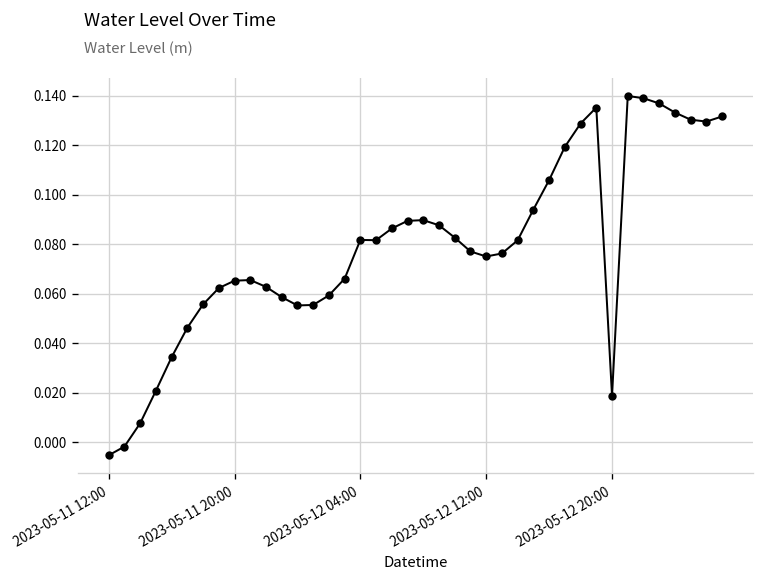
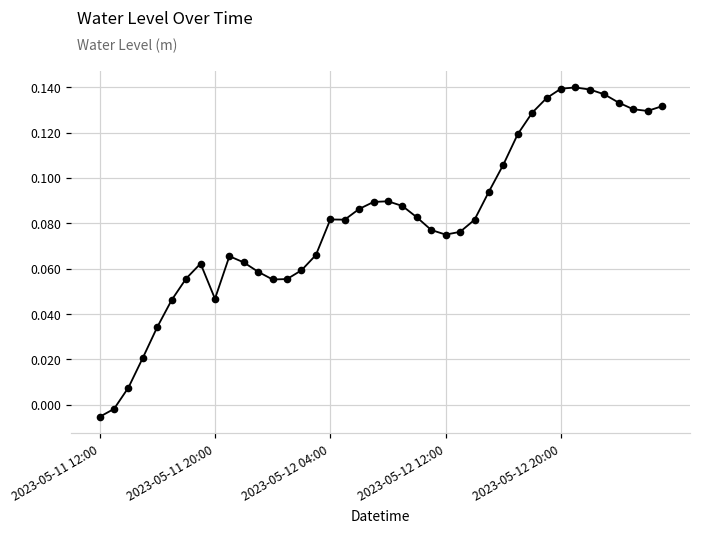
  {
    "2023-05-11 12:00": -0.005,
-   "2023-05-11 20:00": 0.065,
+   "2023-05-11 20:00": 0.047,
    "2023-05-12 04:00": 0.082,
    "2023-05-12 12:00": 0.075,
-   "2023-05-12 20:00": 0.019
+   "2023-05-12 20:00": 0.139
  }
